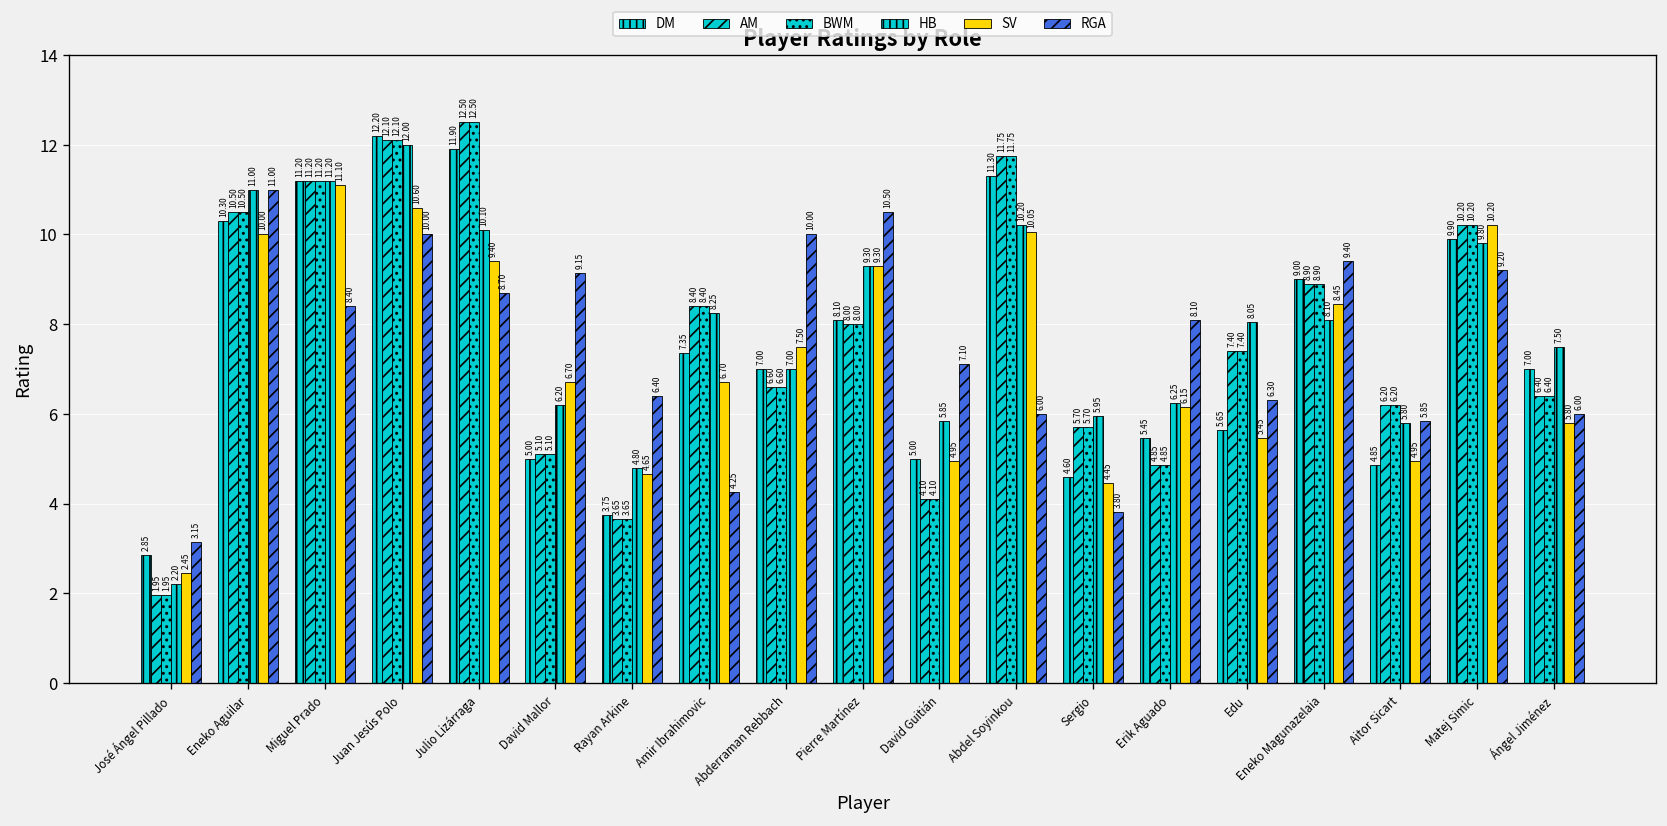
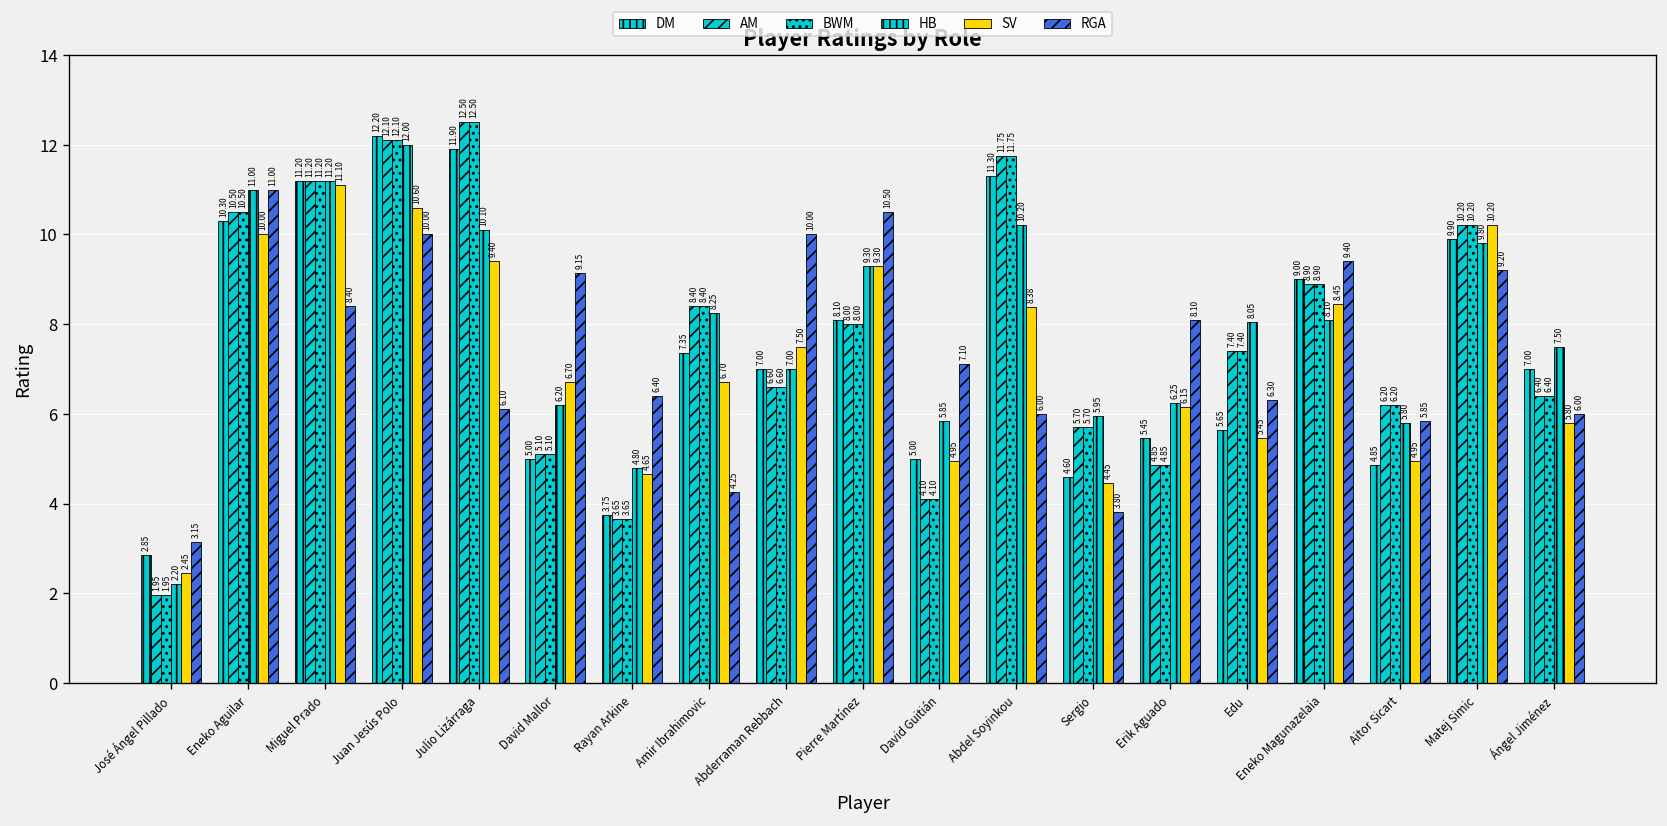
  {
    "SV": {
      "José Ángel Pillado": 2.45,
      "Eneko Aguilar": 10.00,
      "Miguel Prado": 11.10,
      "Juan Jesús Polo": 10.60,
      "Julio Lizárraga": 9.40,
      "David Mallor": 6.70,
      "Rayan Arkine": 4.65,
      "Amir Ibrahimovic": 6.70,
      "Abderraman Rebbach": 7.50,
      "Pierre Martínez": 9.30,
      "David Guitián": 4.95,
-     "Abdel Soyinkou": 10.05,
+     "Abdel Soyinkou": 8.38,
      "Sergio": 4.45,
      "Erik Aguado": 6.15,
      "Edu": 5.45,
      "Eneko Magunazelaia": 8.45,
      "Aitor Sicart": 4.95,
      "Matej Simic": 10.20,
      "Ángel Jiménez": 5.80
    },
    "RGA": {
      "José Ángel Pillado": 3.15,
      "Eneko Aguilar": 11.00,
      "Miguel Prado": 8.40,
      "Juan Jesús Polo": 10.00,
-     "Julio Lizárraga": 8.70,
+     "Julio Lizárraga": 6.10,
      "David Mallor": 9.15,
      "Rayan Arkine": 6.40,
      "Amir Ibrahimovic": 4.25,
      "Abderraman Rebbach": 10.00,
      "Pierre Martínez": 10.50,
      "David Guitián": 7.10,
      "Abdel Soyinkou": 6.00,
      "Sergio": 3.80,
      "Erik Aguado": 8.10,
      "Edu": 6.30,
      "Eneko Magunazelaia": 9.40,
      "Aitor Sicart": 5.85,
      "Matej Simic": 9.20,
      "Ángel Jiménez": 6.00
    }
  }
